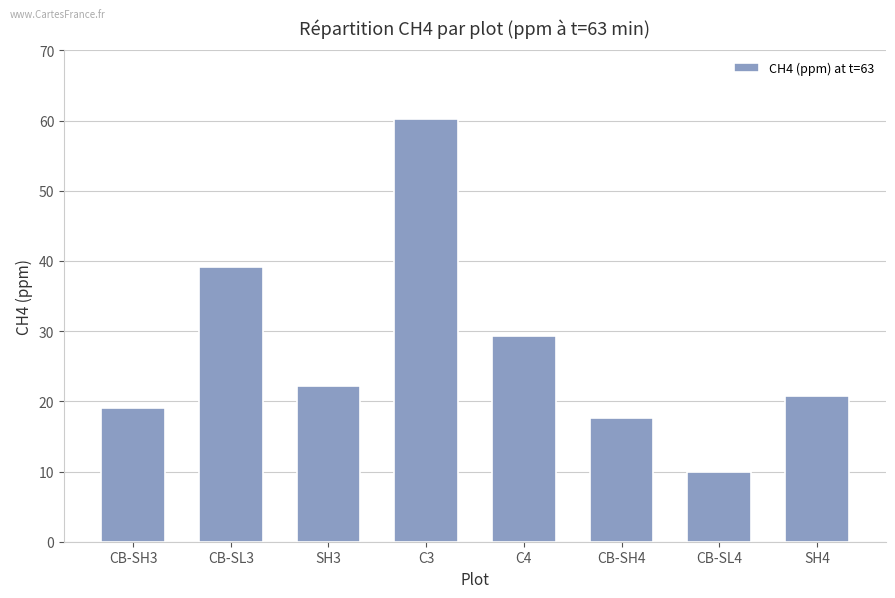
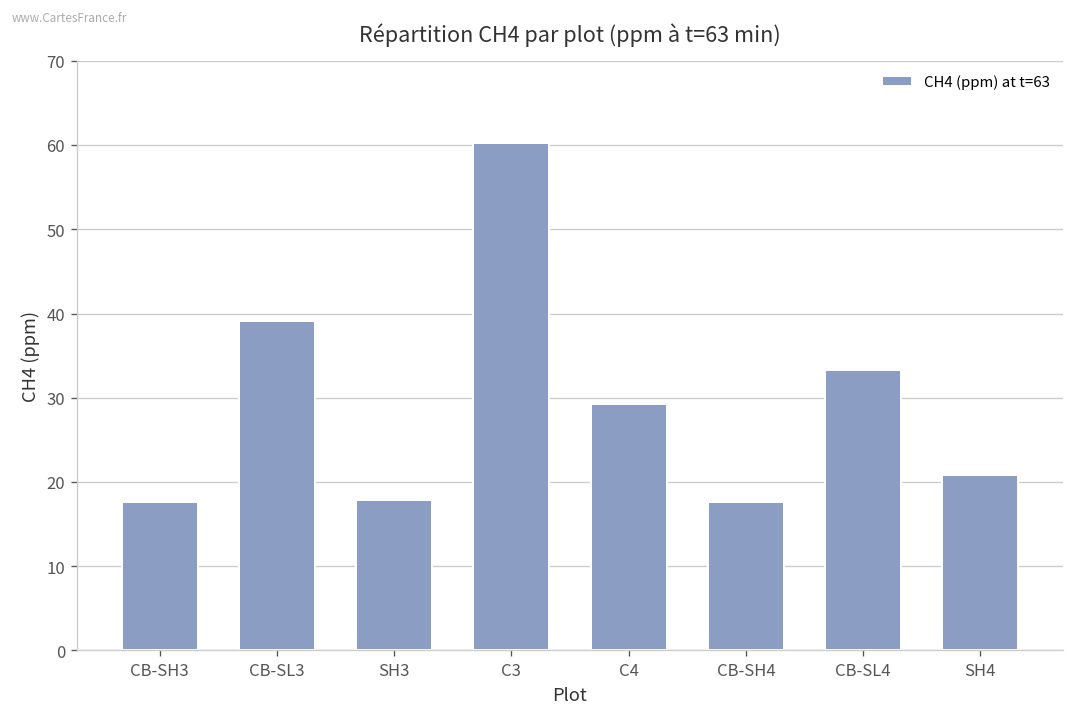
  {
-   "CB-SH3": 19,
+   "CB-SH3": 18,
    "CB-SL3": 39,
-   "SH3": 22,
+   "SH3": 18,
    "C3": 60,
    "C4": 29,
    "CB-SH4": 18,
-   "CB-SL4": 10,
+   "CB-SL4": 33,
    "SH4": 21
  }
